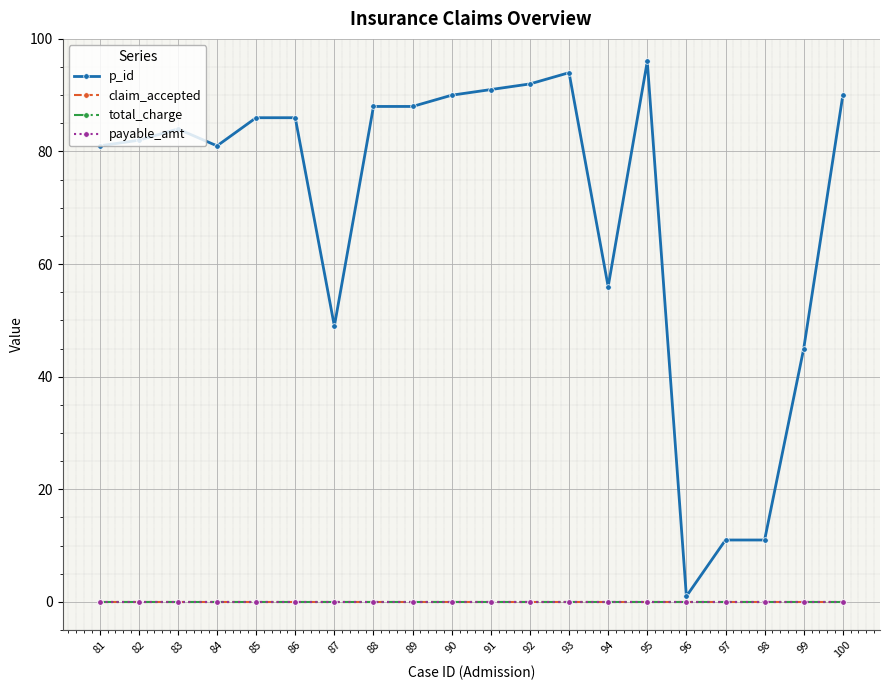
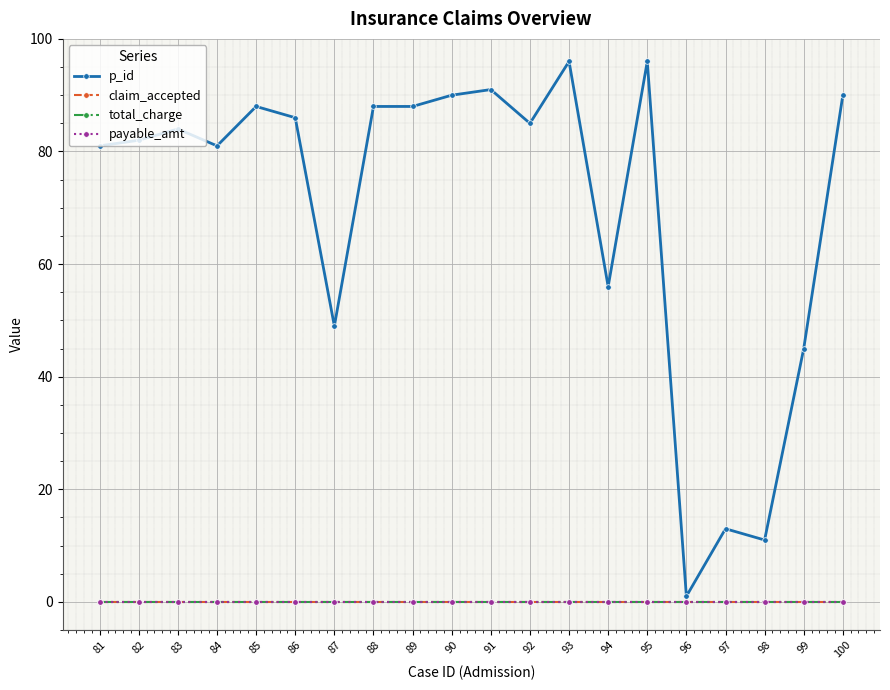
  {
    "p_id": {
      "84": 81,
-     "85": 86,
+     "85": 88,
      "86": 86,
      "87": 49,
      "88": 88,
      "89": 88,
      "90": 90,
      "91": 91,
-     "92": 92,
-     "93": 94,
+     "92": 85,
+     "93": 96,
      "94": 56,
      "95": 96,
      "96": 1,
-     "97": 11,
+     "97": 13,
      "98": 11,
      "99": 45,
      "100": 90
    },
    "payable_amt": {
      "81": 0,
      "82": 0,
      "83": 0,
      "84": 0,
      "85": 0,
      "86": 0,
      "87": 0,
      "88": 0,
      "89": 0,
      "90": 0,
      "91": 0,
      "92": 0,
      "93": 0,
      "94": 0,
      "95": 0,
      "96": 0,
      "97": 0,
      "98": 0,
      "99": 0,
      "100": 0
    }
  }
